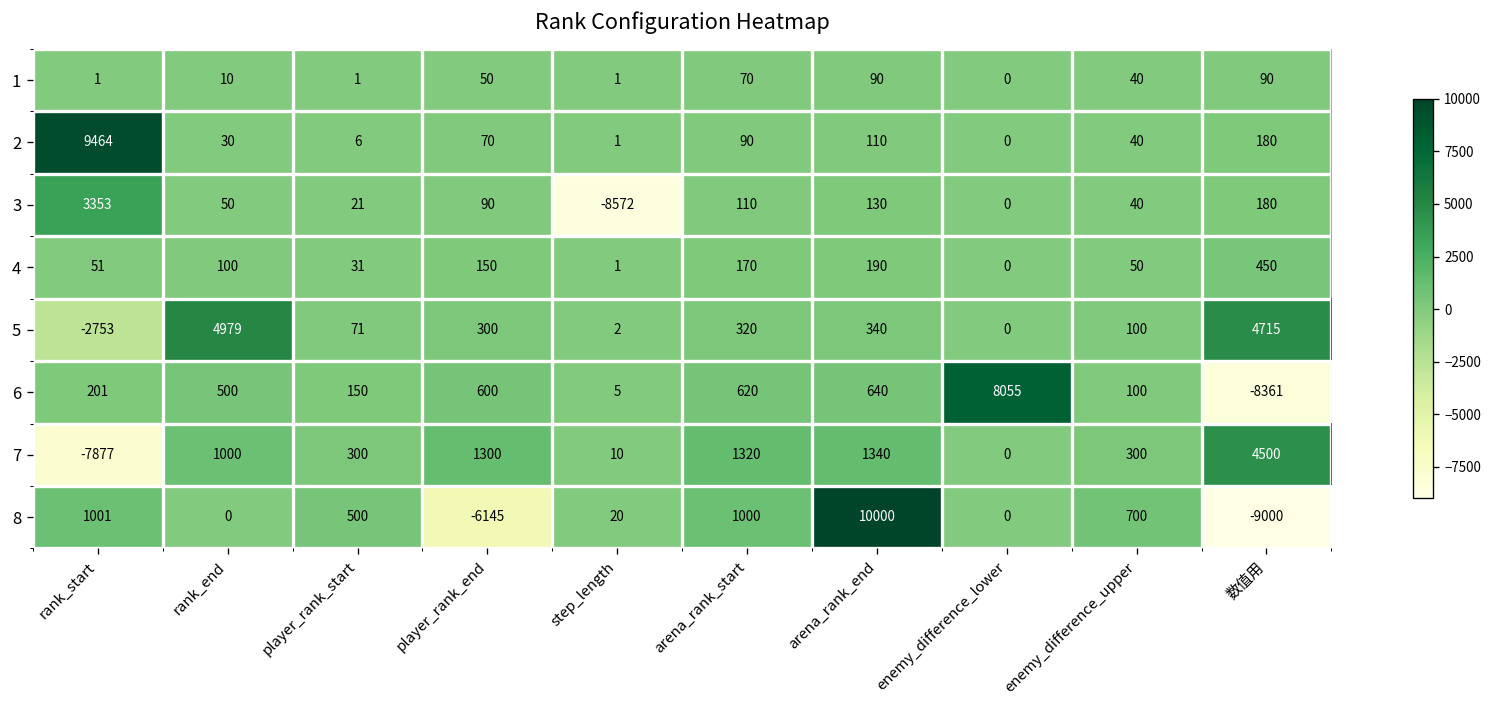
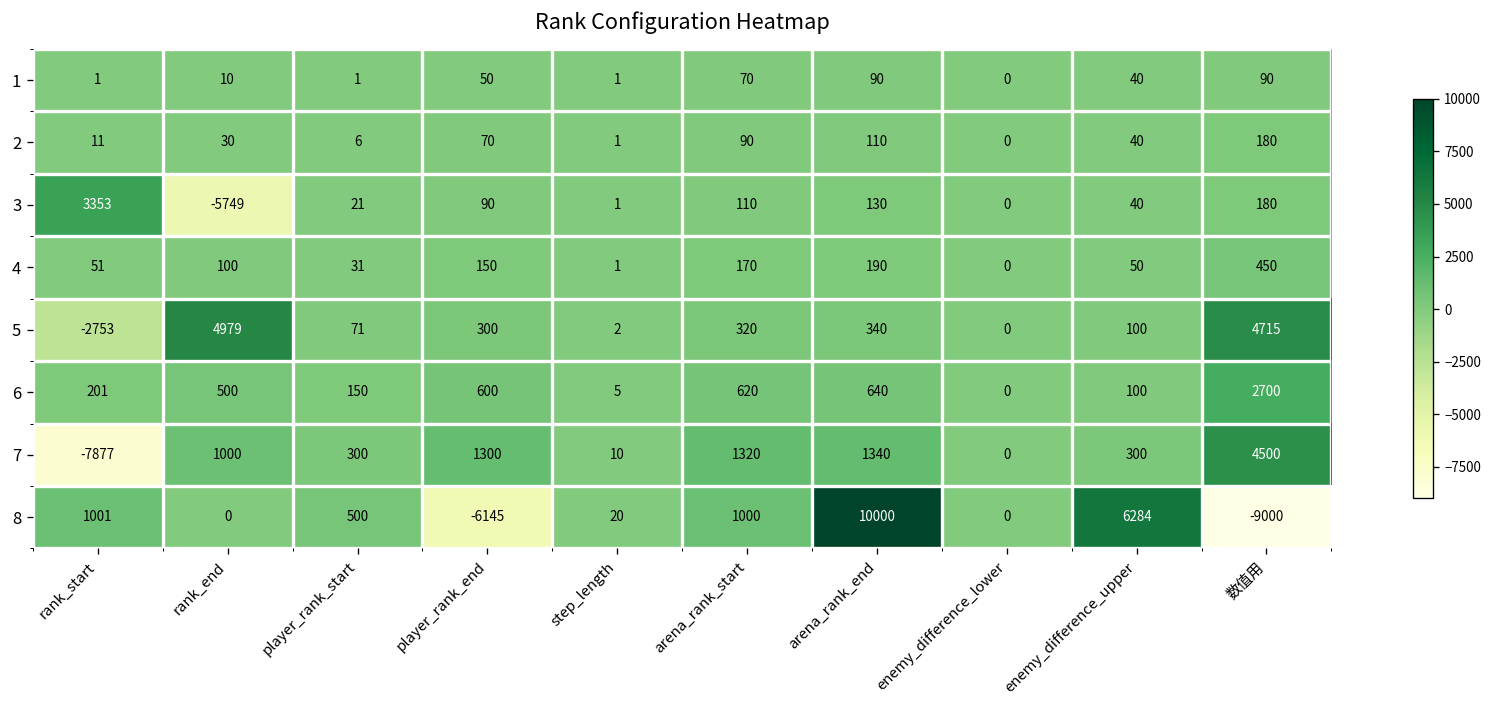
  {
    "1": {
      "rank_start": 1,
      "rank_end": 10,
      "player_rank_start": 1,
      "player_rank_end": 50,
      "step_length": 1,
      "arena_rank_start": 70,
      "arena_rank_end": 90,
      "enemy_difference_lower": 0,
      "enemy_difference_upper": 40,
      "数值用": 90
    },
    "2": {
-     "rank_start": 9464,
+     "rank_start": 11,
      "rank_end": 30,
      "player_rank_start": 6,
      "player_rank_end": 70,
      "step_length": 1,
      "arena_rank_start": 90,
      "arena_rank_end": 110,
      "enemy_difference_lower": 0,
      "enemy_difference_upper": 40,
      "数值用": 180
    },
    "3": {
      "rank_start": 3353,
-     "rank_end": 50,
+     "rank_end": -5749,
      "player_rank_start": 21,
      "player_rank_end": 90,
-     "step_length": -8572,
+     "step_length": 1,
      "arena_rank_start": 110,
      "arena_rank_end": 130,
      "enemy_difference_lower": 0,
      "enemy_difference_upper": 40,
      "数值用": 180
    },
    "4": {
      "rank_start": 51,
      "rank_end": 100,
      "player_rank_start": 31,
      "player_rank_end": 150,
      "step_length": 1,
      "arena_rank_start": 170,
      "arena_rank_end": 190,
      "enemy_difference_lower": 0,
      "enemy_difference_upper": 50,
      "数值用": 450
    },
    "5": {
      "rank_start": -2753,
      "rank_end": 4979,
      "player_rank_start": 71,
      "player_rank_end": 300,
      "step_length": 2,
      "arena_rank_start": 320,
      "arena_rank_end": 340,
      "enemy_difference_lower": 0,
      "enemy_difference_upper": 100,
      "数值用": 4715
    },
    "6": {
      "rank_start": 201,
      "rank_end": 500,
      "player_rank_start": 150,
      "player_rank_end": 600,
      "step_length": 5,
      "arena_rank_start": 620,
      "arena_rank_end": 640,
-     "enemy_difference_lower": 8055,
+     "enemy_difference_lower": 0,
      "enemy_difference_upper": 100,
-     "数值用": -8361
+     "数值用": 2700
    },
    "7": {
      "rank_start": -7877,
      "rank_end": 1000,
      "player_rank_start": 300,
      "player_rank_end": 1300,
      "step_length": 10,
      "arena_rank_start": 1320,
      "arena_rank_end": 1340,
      "enemy_difference_lower": 0,
      "enemy_difference_upper": 300,
      "数值用": 4500
    },
    "8": {
      "rank_start": 1001,
      "rank_end": 0,
      "player_rank_start": 500,
      "player_rank_end": -6145,
      "step_length": 20,
      "arena_rank_start": 1000,
      "arena_rank_end": 10000,
      "enemy_difference_lower": 0,
-     "enemy_difference_upper": 700,
+     "enemy_difference_upper": 6284,
      "数值用": -9000
    }
  }
